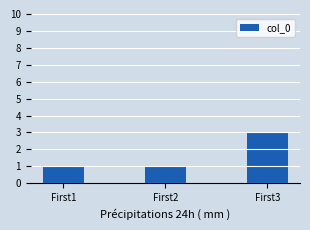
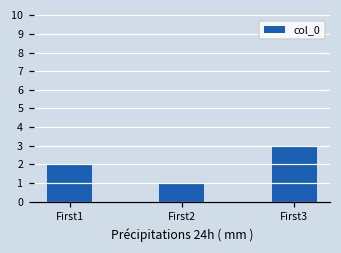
  {
-   "First1": 1,
+   "First1": 2,
    "First2": 1,
    "First3": 3
  }
